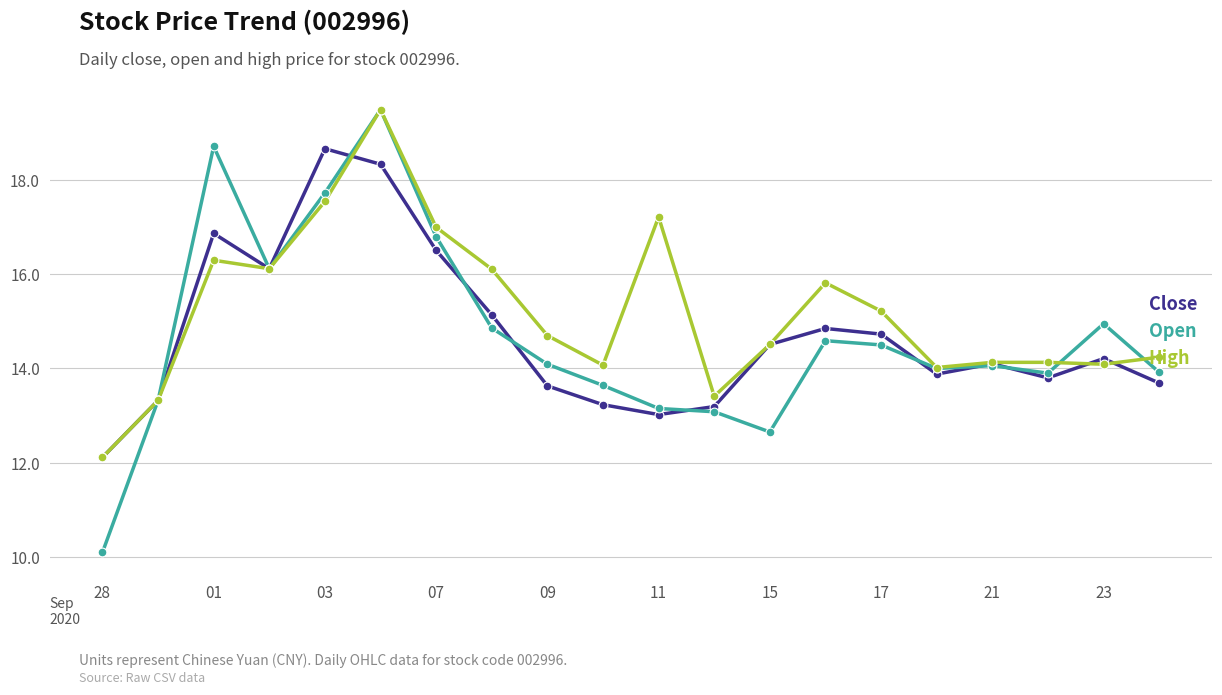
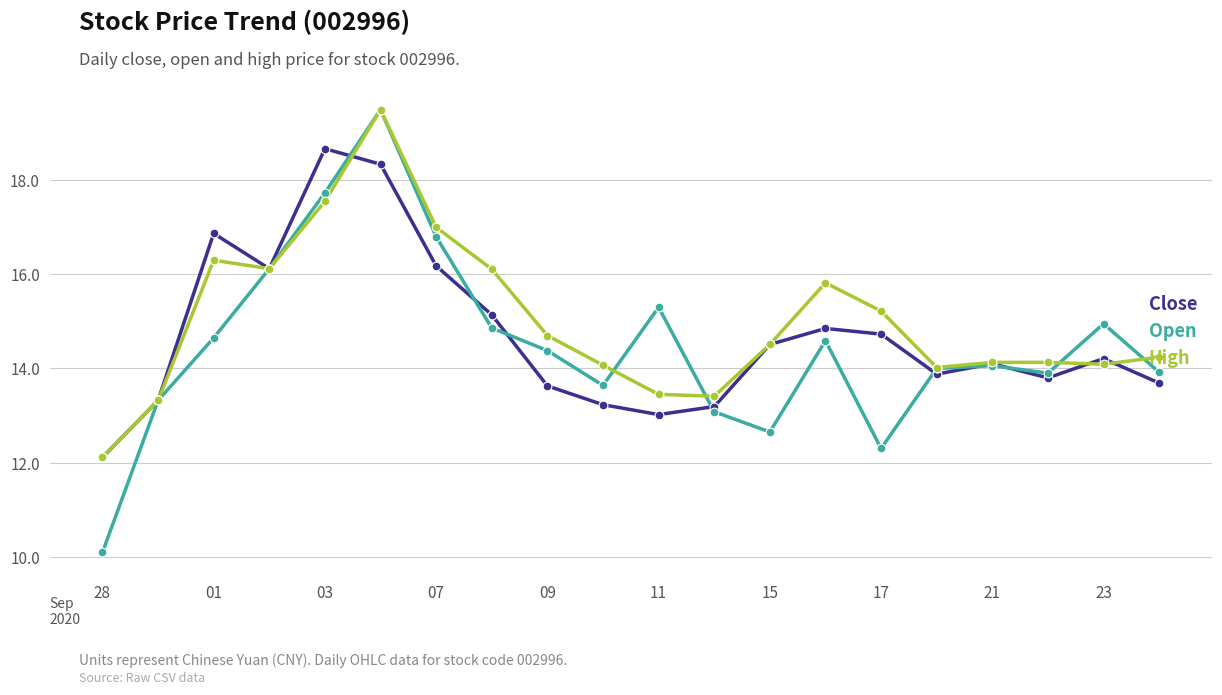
  {
    "Close": {
      "01": 16.9,
      "03": 18.7,
-     "07": 16.5,
+     "07": 16.2,
      "09": 13.6,
      "11": 13.0,
      "17": 14.7,
      "23": 14.2
    },
    "Open": {
      "28": 10.1,
-     "01": 18.7,
+     "01": 14.7,
      "03": 17.7,
      "07": 16.8,
-     "09": 14.1,
-     "11": 13.2,
+     "09": 14.4,
+     "11": 15.3,
      "15": 12.7,
-     "17": 14.5,
+     "17": 12.3,
      "23": 15.0
    },
    "High": {
      "01": 16.3,
      "03": 17.6,
      "07": 17.0,
      "09": 14.7,
-     "11": 17.2,
+     "11": 13.5,
      "17": 15.2,
      "23": 14.1
    }
  }
